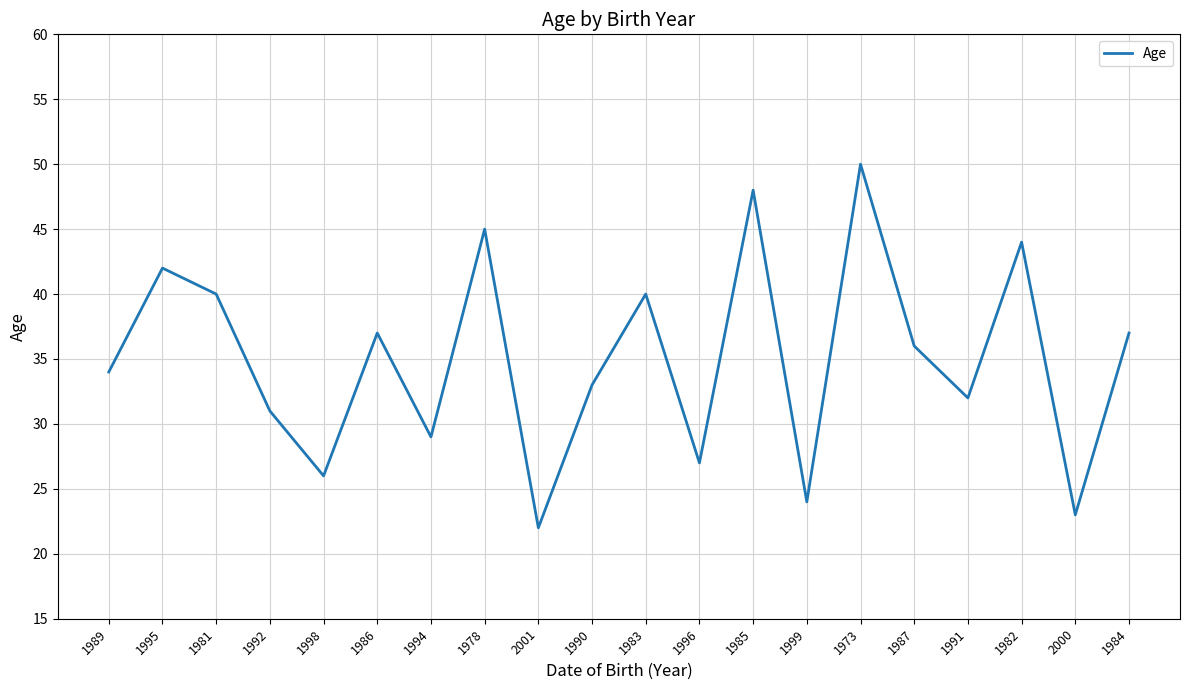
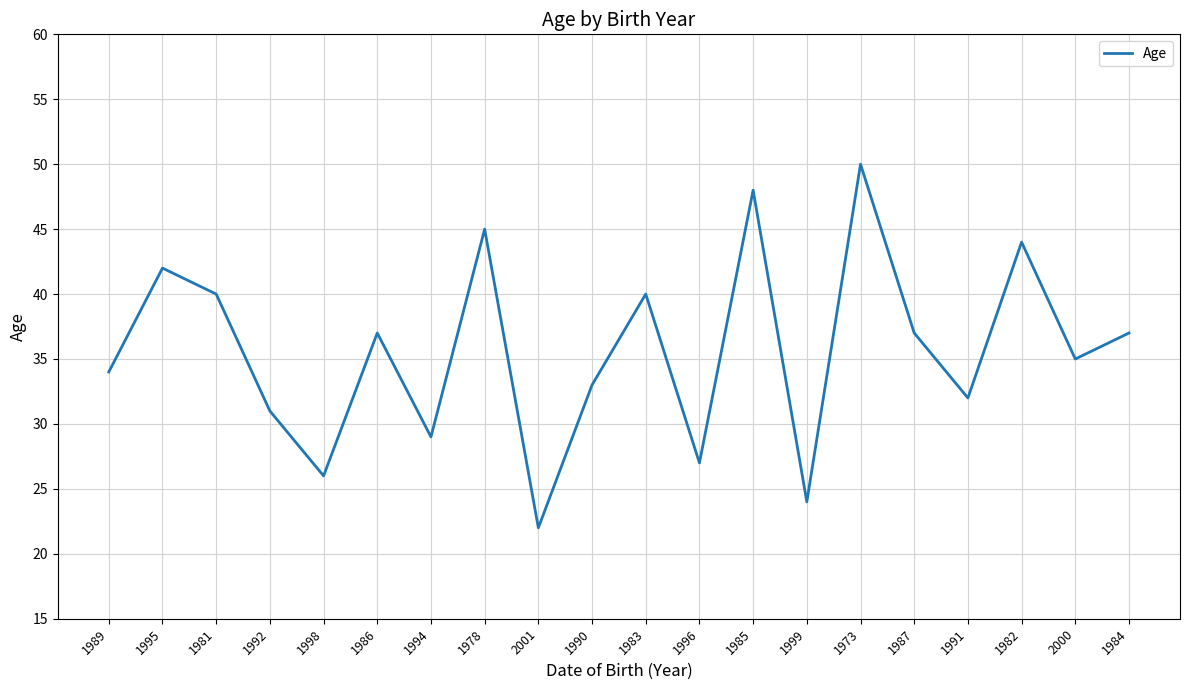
  {
    "1989": 34,
    "1995": 42,
    "1981": 40,
    "1992": 31,
    "1998": 26,
    "1986": 37,
    "1994": 29,
    "1978": 45,
    "2001": 22,
    "1990": 33,
    "1983": 40,
    "1996": 27,
    "1985": 48,
    "1999": 24,
    "1973": 50,
-   "1987": 36,
+   "1987": 37,
    "1991": 32,
    "1982": 44,
-   "2000": 23,
+   "2000": 35,
    "1984": 37
  }
